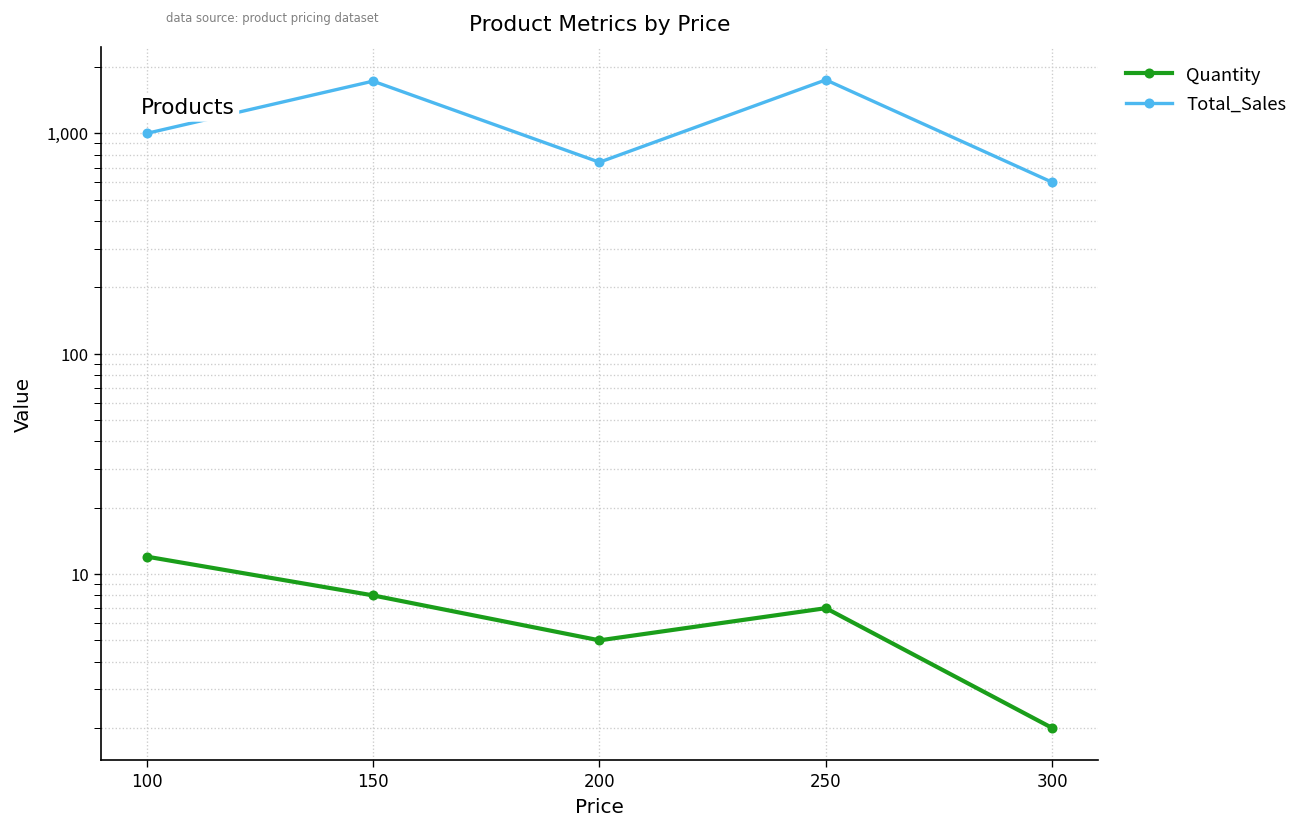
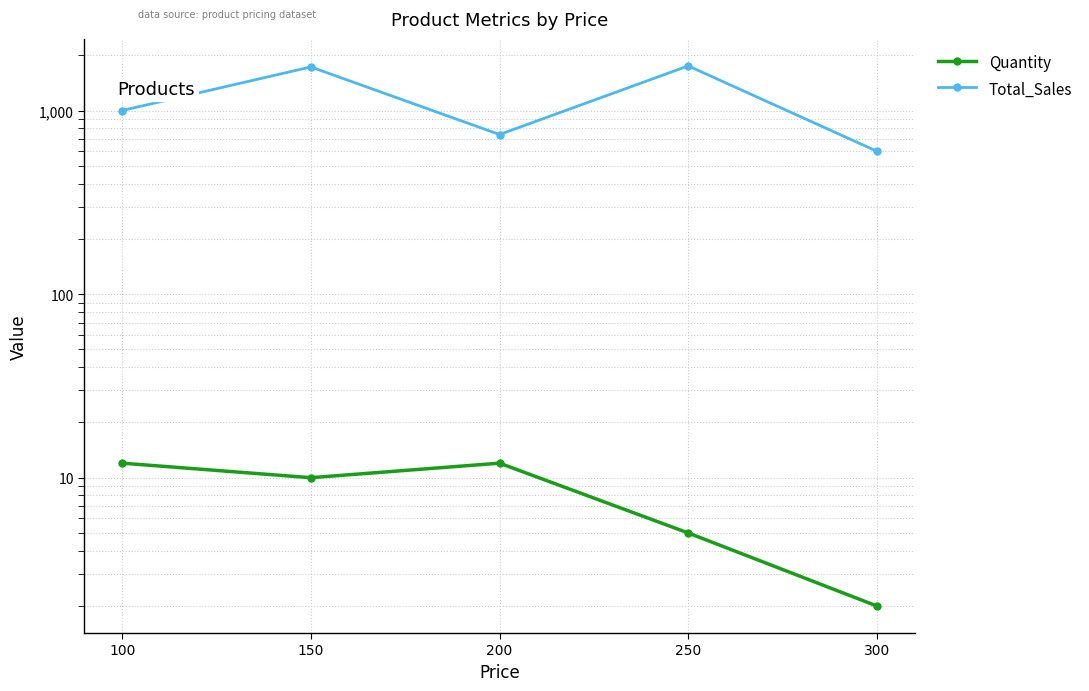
  {
    "Quantity": {
      "100": "12",
-     "150": "8",
-     "200": "5",
-     "250": "7",
+     "150": "10",
+     "200": "12",
+     "250": "5",
      "300": "2"
    },
    "Total_Sales": {
      "100": "1,000",
      "150": "1,700",
      "200": "740",
      "250": "1,800",
      "300": "600"
    }
  }
